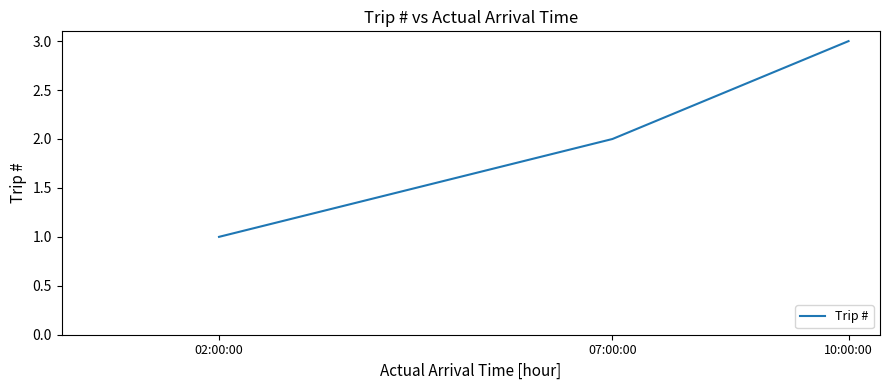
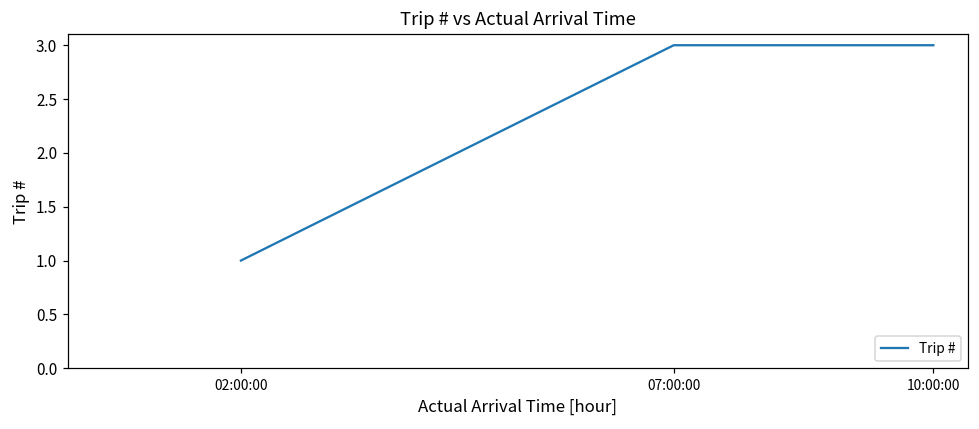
  {
    "02:00:00": 1,
-   "07:00:00": 2,
+   "07:00:00": 3,
    "10:00:00": 3
  }
